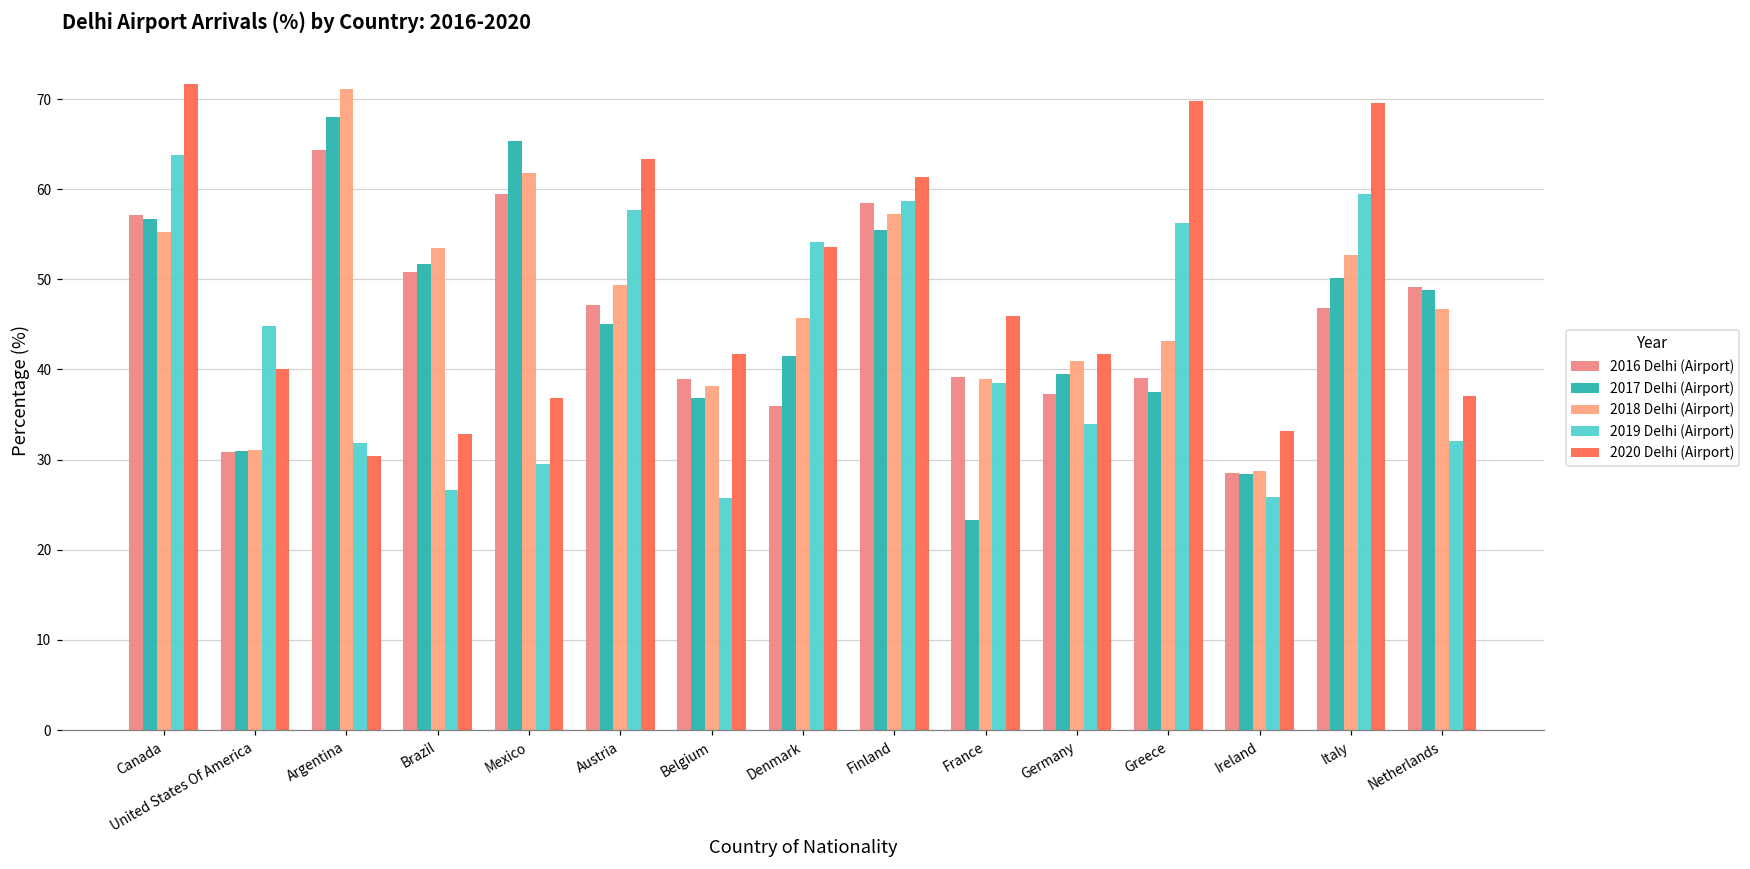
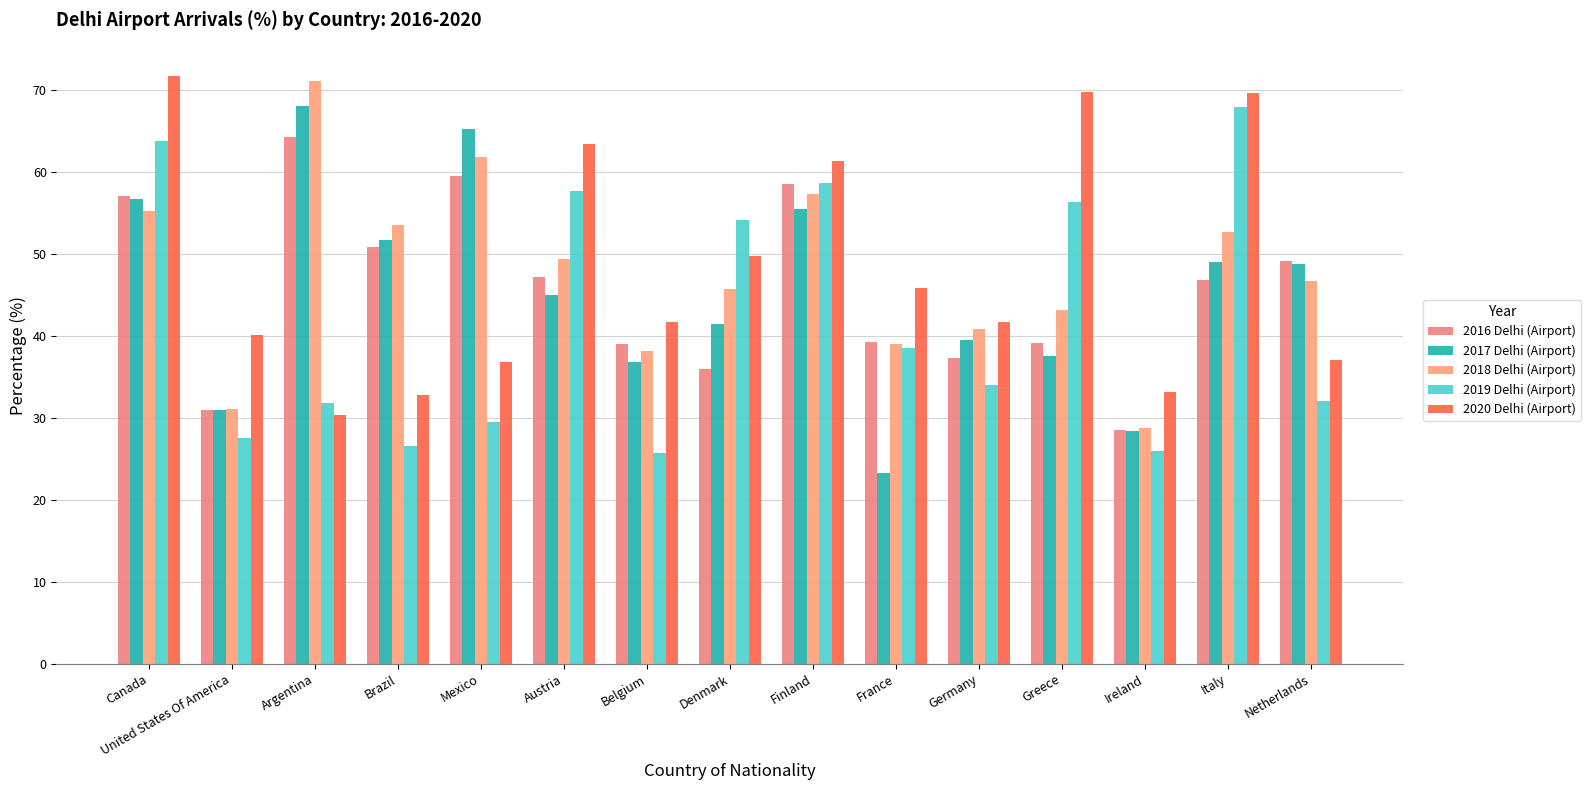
  {
    "2017 Delhi (Airport)": {
      "Canada": 57,
      "United States Of America": 31,
      "Argentina": 68,
      "Brazil": 52,
      "Mexico": 65,
      "Austria": 45,
      "Belgium": 37,
      "Denmark": 42,
      "Finland": 56,
      "France": 23,
      "Germany": 40,
      "Greece": 38,
      "Ireland": 28,
-     "Italy": 50,
+     "Italy": 49,
      "Netherlands": 49
    },
    "2019 Delhi (Airport)": {
      "Canada": 64,
-     "United States Of America": 45,
+     "United States Of America": 28,
      "Argentina": 32,
      "Brazil": 27,
      "Mexico": 30,
      "Austria": 58,
      "Belgium": 26,
      "Denmark": 54,
      "Finland": 59,
      "France": 39,
      "Germany": 34,
      "Greece": 56,
      "Ireland": 26,
-     "Italy": 60,
+     "Italy": 68,
      "Netherlands": 32
    },
    "2020 Delhi (Airport)": {
      "Canada": 72,
      "United States Of America": 40,
      "Argentina": 30,
      "Brazil": 33,
      "Mexico": 37,
      "Austria": 63,
      "Belgium": 42,
-     "Denmark": 54,
+     "Denmark": 50,
      "Finland": 61,
      "France": 46,
      "Germany": 42,
      "Greece": 70,
      "Ireland": 33,
      "Italy": 70,
      "Netherlands": 37
    }
  }
